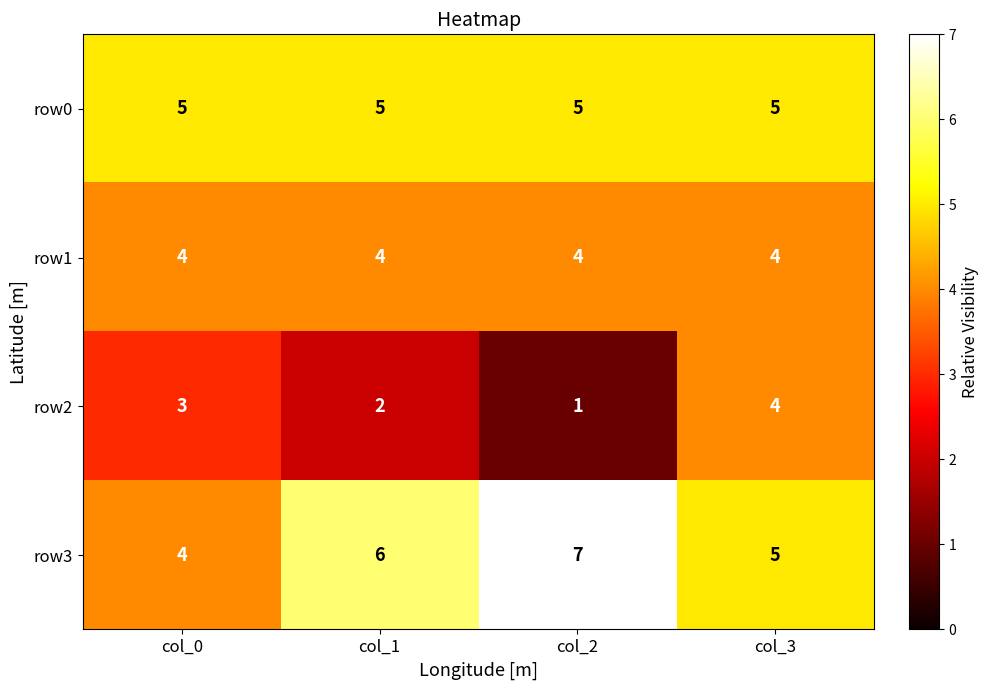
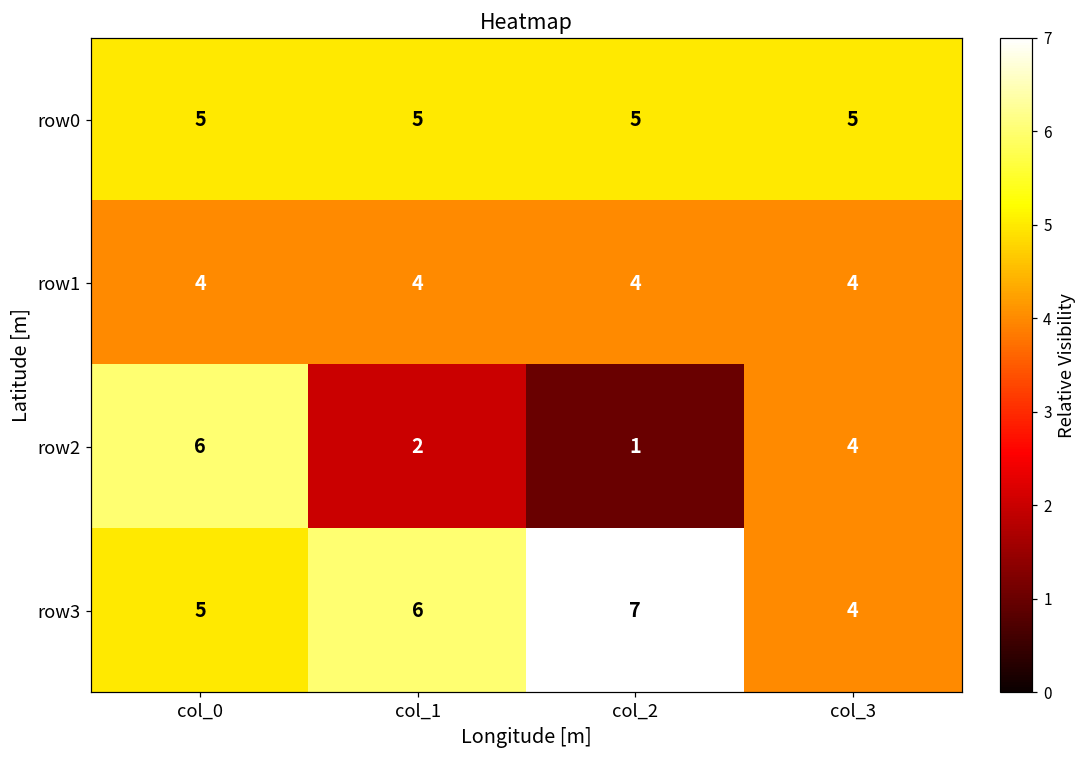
  {
    "row0": {
      "col_0": 5,
      "col_1": 5,
      "col_2": 5,
      "col_3": 5
    },
    "row1": {
      "col_0": 4,
      "col_1": 4,
      "col_2": 4,
      "col_3": 4
    },
    "row2": {
-     "col_0": 3,
+     "col_0": 6,
      "col_1": 2,
      "col_2": 1,
      "col_3": 4
    },
    "row3": {
-     "col_0": 4,
+     "col_0": 5,
      "col_1": 6,
      "col_2": 7,
-     "col_3": 5
+     "col_3": 4
    }
  }
